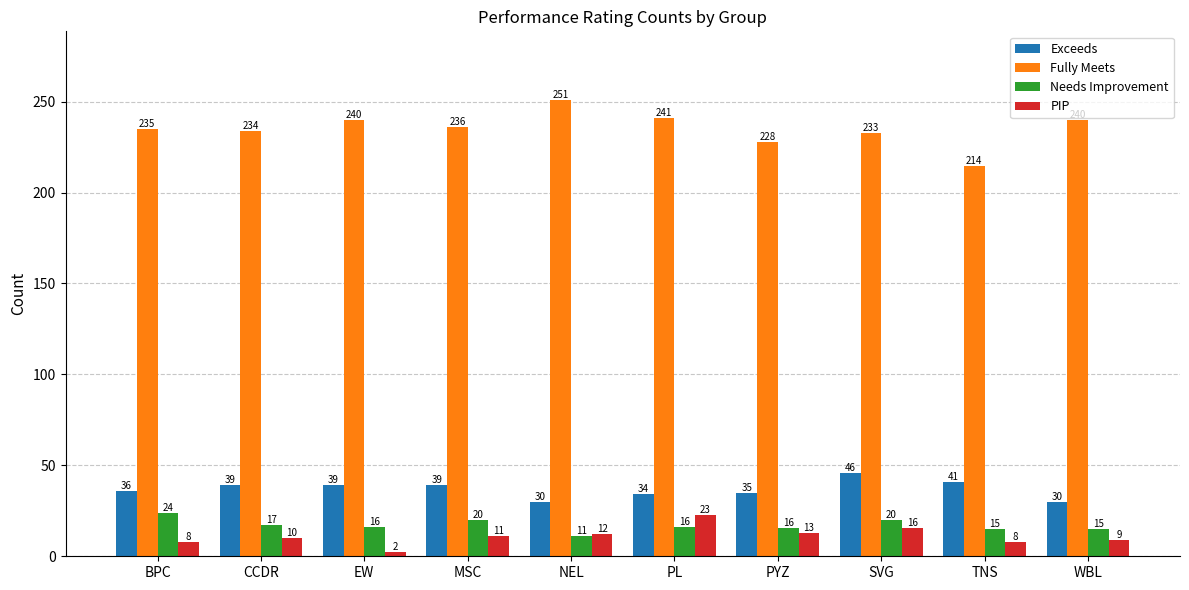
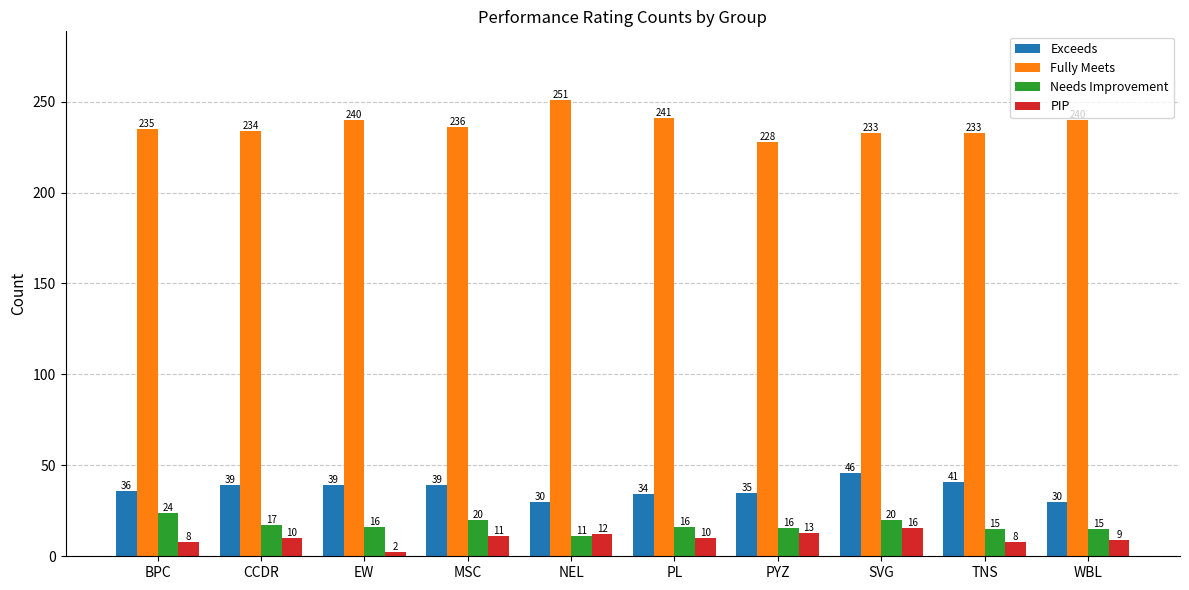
  {
    "Exceeds": {
      "BPC": 36,
      "CCDR": 39,
      "EW": 39,
      "MSC": 39,
      "NEL": 30,
      "PL": 34,
      "PYZ": 35,
      "SVG": 46,
      "TNS": 41,
      "WBL": 30
    },
    "Fully Meets": {
      "BPC": 235,
      "CCDR": 234,
      "EW": 240,
      "MSC": 236,
      "NEL": 251,
      "PL": 241,
      "PYZ": 228,
      "SVG": 233,
-     "TNS": 214
+     "TNS": 233
    },
    "Needs Improvement": {
      "BPC": 24,
      "CCDR": 17,
      "EW": 16,
      "MSC": 20,
      "NEL": 11,
      "PL": 16,
      "PYZ": 16,
      "SVG": 20,
      "TNS": 15,
      "WBL": 15
    },
    "PIP": {
      "BPC": 8,
      "CCDR": 10,
      "EW": 2,
      "MSC": 11,
      "NEL": 12,
-     "PL": 23,
+     "PL": 10,
      "PYZ": 13,
      "SVG": 16,
      "TNS": 8,
      "WBL": 9
    }
  }
